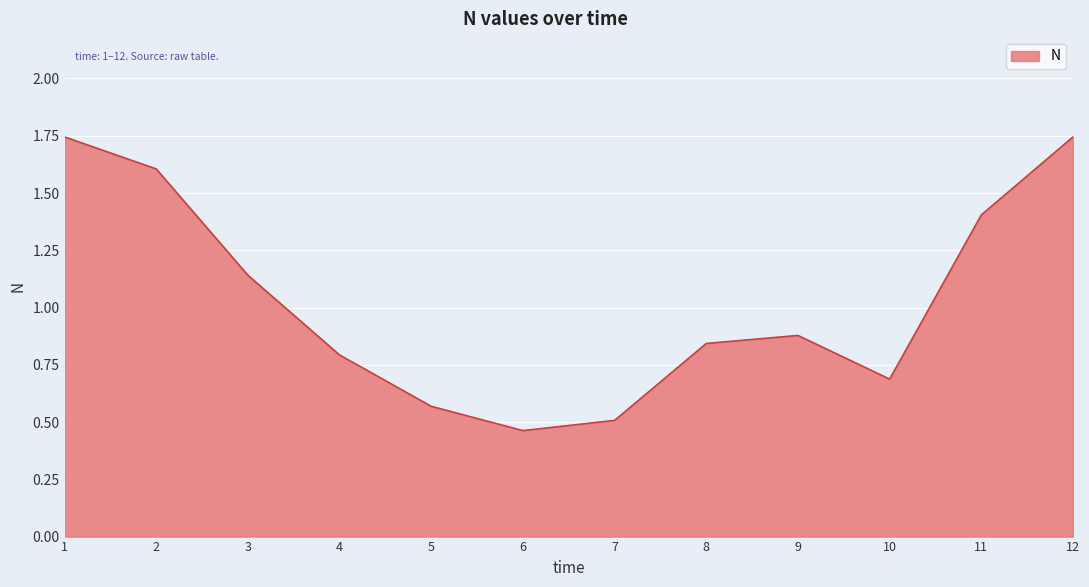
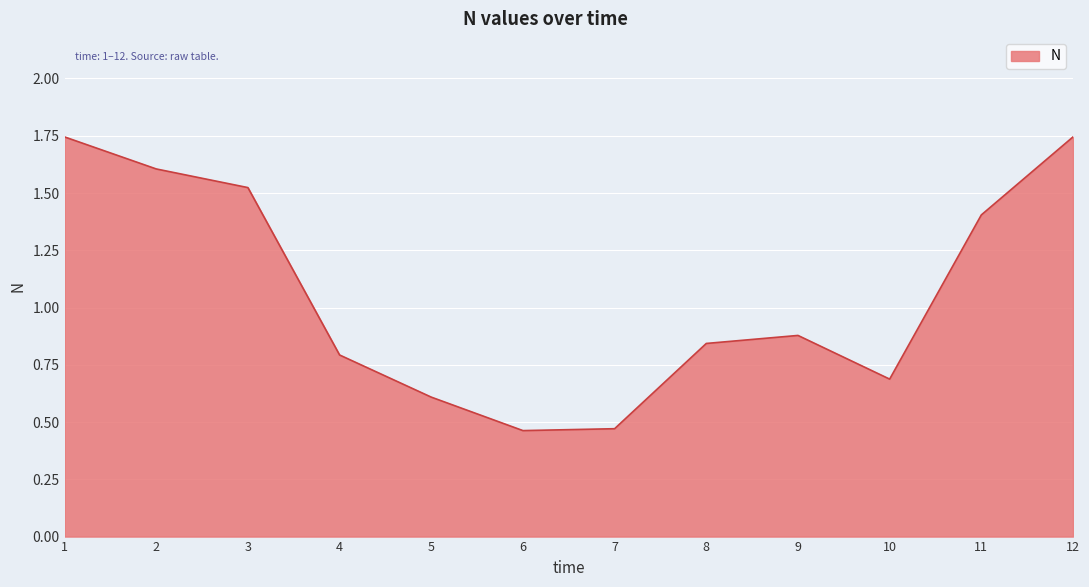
  {
    "1": 1.74,
    "2": 1.61,
-   "3": 1.14,
+   "3": 1.52,
    "4": 0.79,
-   "5": 0.57,
+   "5": 0.61,
    "6": 0.46,
-   "7": 0.51,
+   "7": 0.47,
    "8": 0.84,
    "9": 0.88,
    "10": 0.69,
    "11": 1.40,
    "12": 1.74
  }
